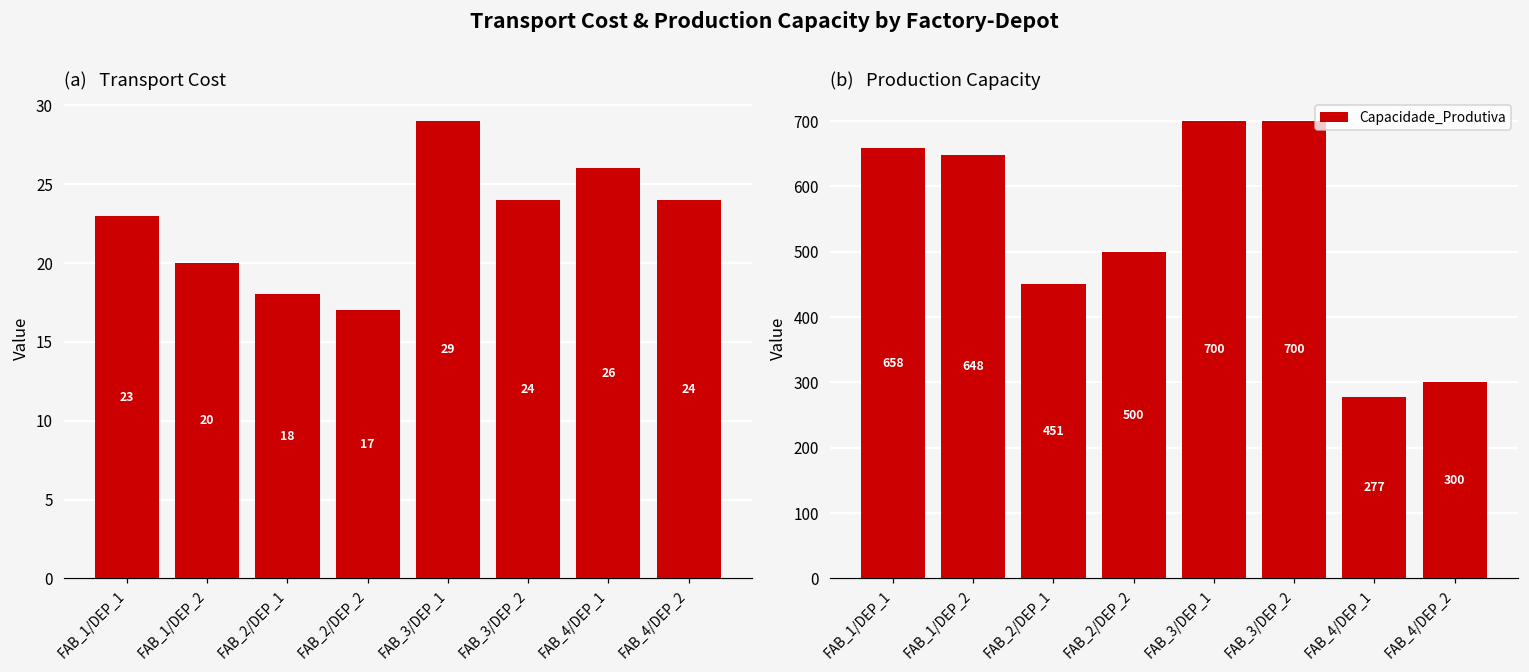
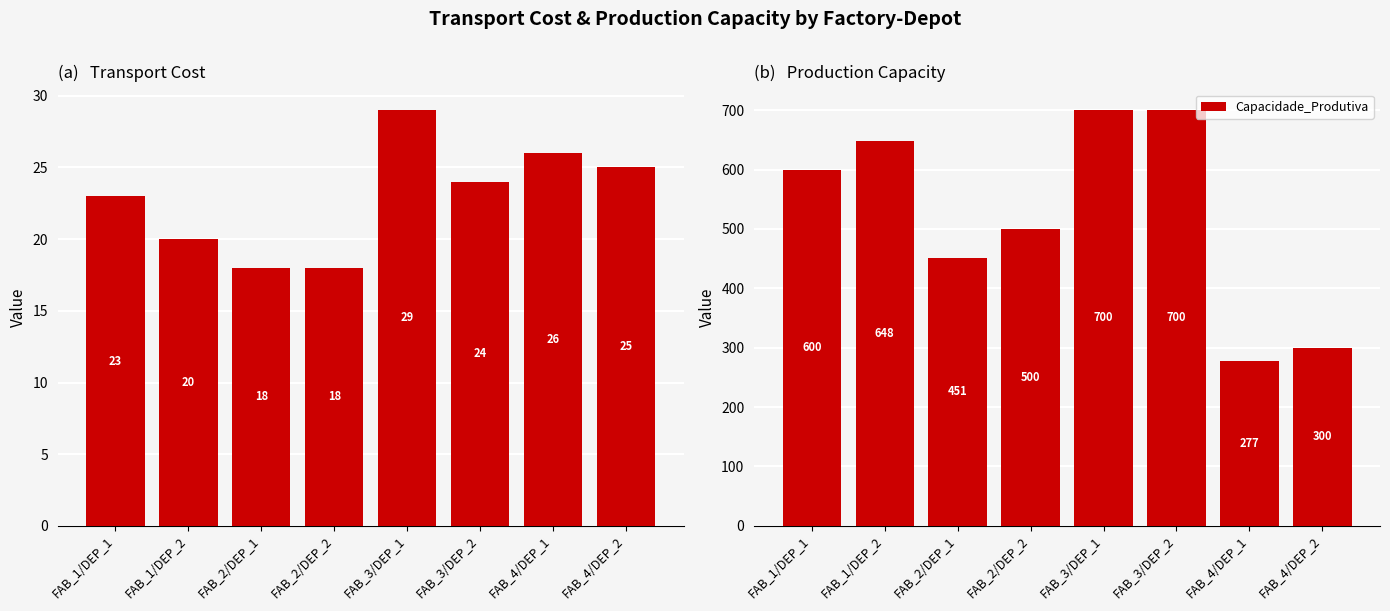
  {
    "(a) Transport Cost": {
      "FAB_1/DEP_1": 23,
      "FAB_1/DEP_2": 20,
      "FAB_2/DEP_1": 18,
-     "FAB_2/DEP_2": 17,
+     "FAB_2/DEP_2": 18,
      "FAB_3/DEP_1": 29,
      "FAB_3/DEP_2": 24,
      "FAB_4/DEP_1": 26,
-     "FAB_4/DEP_2": 24
+     "FAB_4/DEP_2": 25
    },
    "(b) Production Capacity": {
-     "FAB_1/DEP_1": 658,
+     "FAB_1/DEP_1": 600,
      "FAB_1/DEP_2": 648,
      "FAB_2/DEP_1": 451,
      "FAB_2/DEP_2": 500,
      "FAB_3/DEP_1": 700,
      "FAB_3/DEP_2": 700,
      "FAB_4/DEP_1": 277,
      "FAB_4/DEP_2": 300
    }
  }
